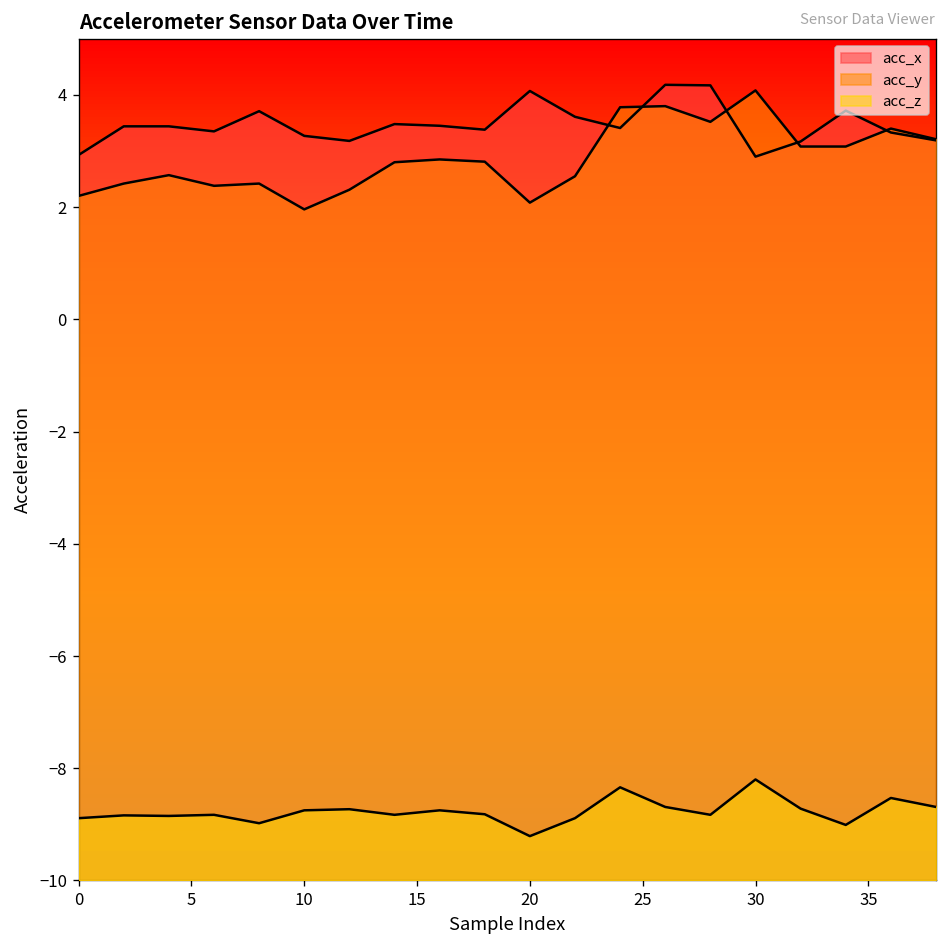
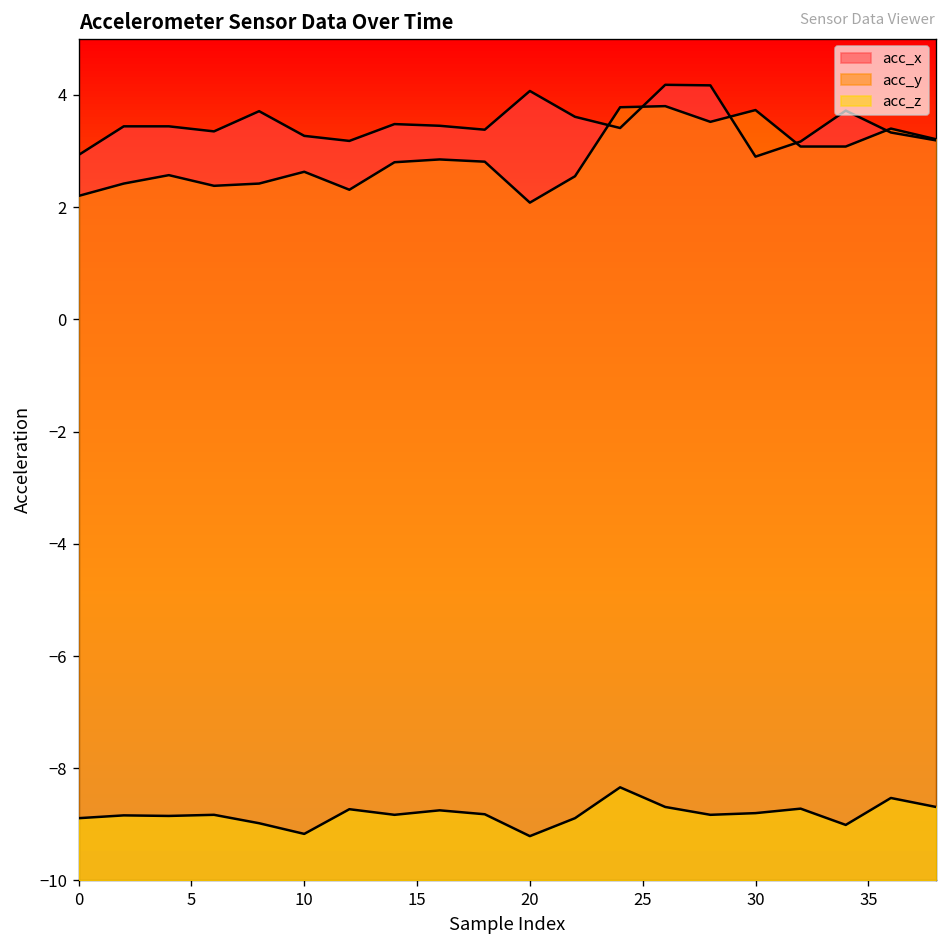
  {
    "acc_x": {
      "0": 2.9,
      "10": 3.3,
      "20": 4.1,
      "30": 2.9
    },
    "acc_y": {
      "0": 2.2,
-     "10": 2.0,
+     "10": 2.6,
      "20": 2.1,
-     "30": 4.1
+     "30": 3.7
    },
    "acc_z": {
      "0": -8.9,
-     "10": -8.8,
+     "10": -9.2,
      "20": -9.2,
-     "30": -8.2
+     "30": -8.8
    }
  }
